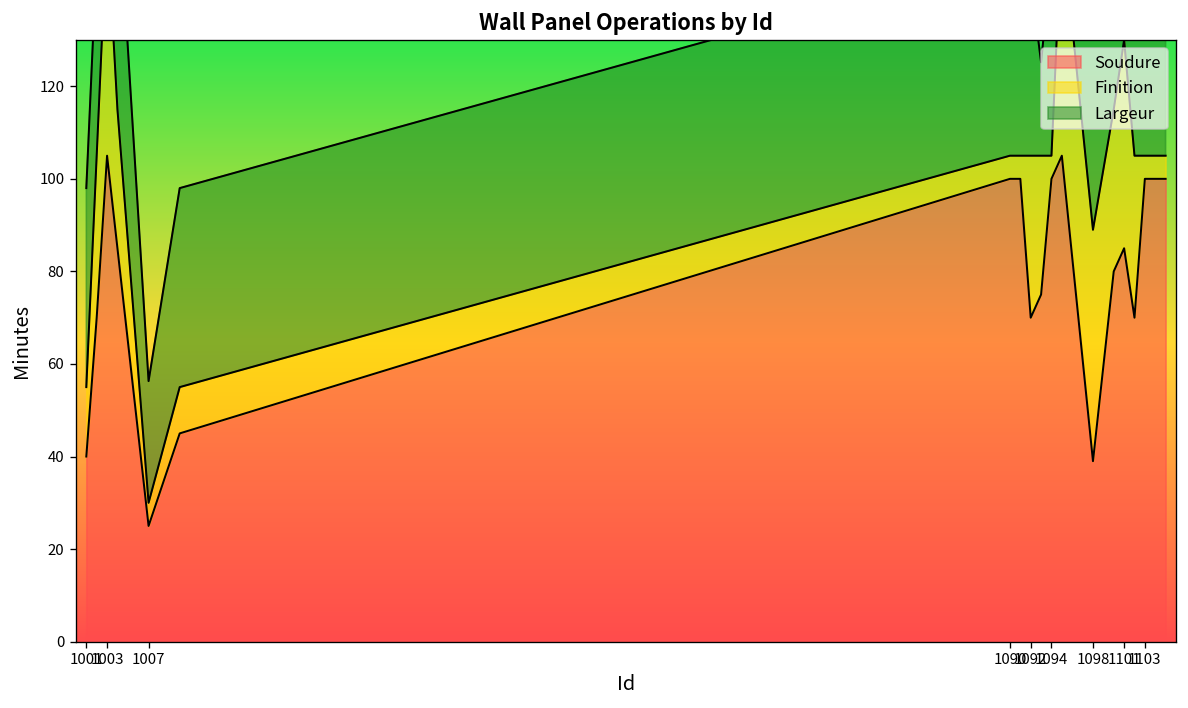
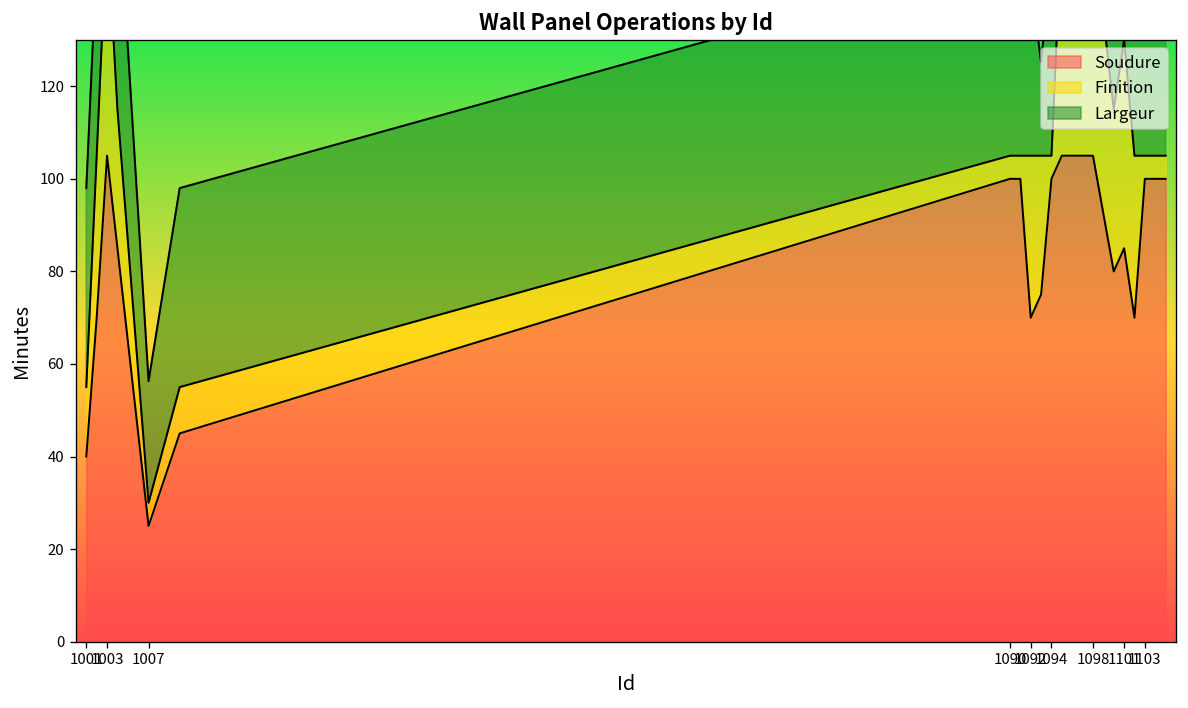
  {
    "Soudure": {
      "1007": 25,
-     "1098": 39
+     "1098": 105
    },
    "Finition": {
      "1007": 5
    },
    "Largeur": {
      "1007": 26
    }
  }
